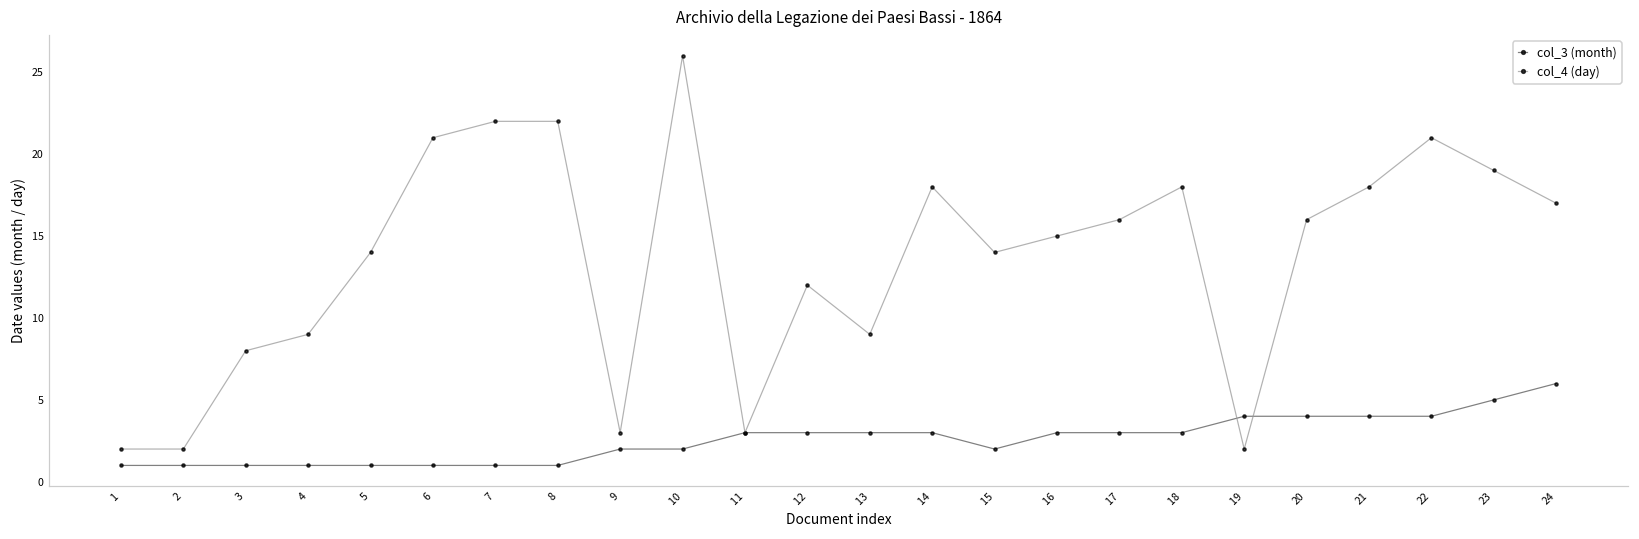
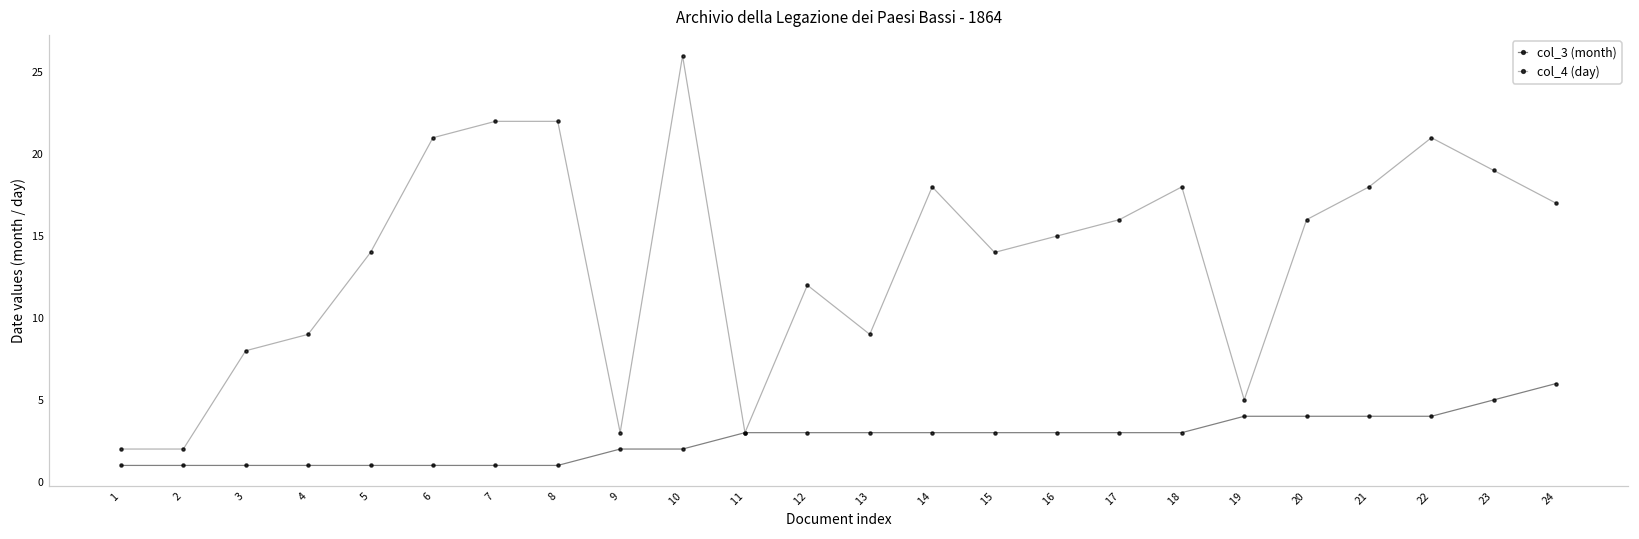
  {
    "col_3 (month)": {
      "1": 1,
      "2": 1,
      "3": 1,
      "4": 1,
      "5": 1,
      "6": 1,
      "7": 1,
      "8": 1,
      "9": 2,
      "10": 2,
      "12": 3,
      "13": 3,
      "14": 3,
-     "15": 2,
+     "15": 3,
      "16": 3,
      "17": 3,
      "18": 3,
      "19": 4,
      "20": 4,
      "21": 4,
      "22": 4,
      "23": 5,
      "24": 6
    },
    "col_4 (day)": {
      "1": 2,
      "2": 2,
      "3": 8,
      "4": 9,
      "5": 14,
      "6": 21,
      "7": 22,
      "8": 22,
      "9": 3,
      "10": 26,
      "12": 12,
      "13": 9,
      "14": 18,
      "15": 14,
      "16": 15,
      "17": 16,
      "18": 18,
-     "19": 2,
+     "19": 5,
      "20": 16,
      "21": 18,
      "22": 21,
      "23": 19,
      "24": 17
    }
  }
